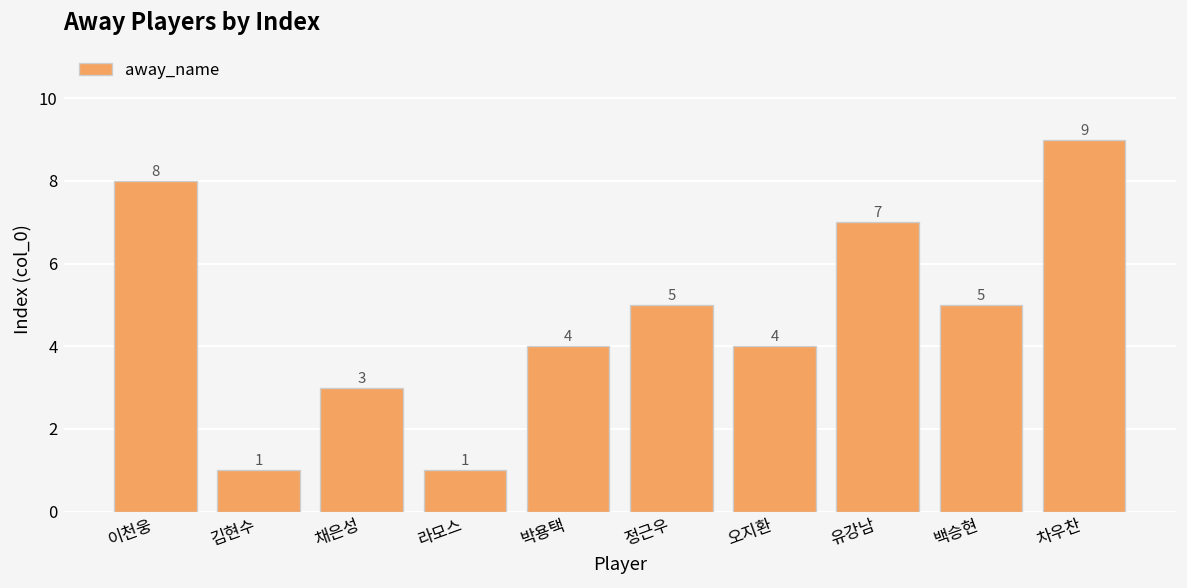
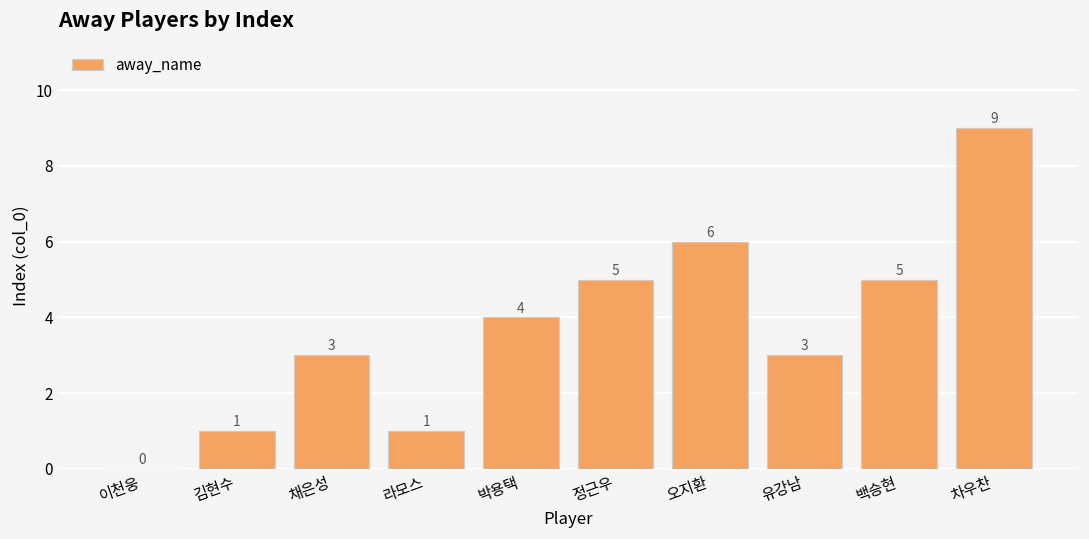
  {
-   "이천웅": 8,
+   "이천웅": 0,
    "김현수": 1,
    "채은성": 3,
    "라모스": 1,
    "박용택": 4,
    "정근우": 5,
-   "오지환": 4,
-   "유강남": 7,
+   "오지환": 6,
+   "유강남": 3,
    "백승현": 5,
    "차우찬": 9
  }
